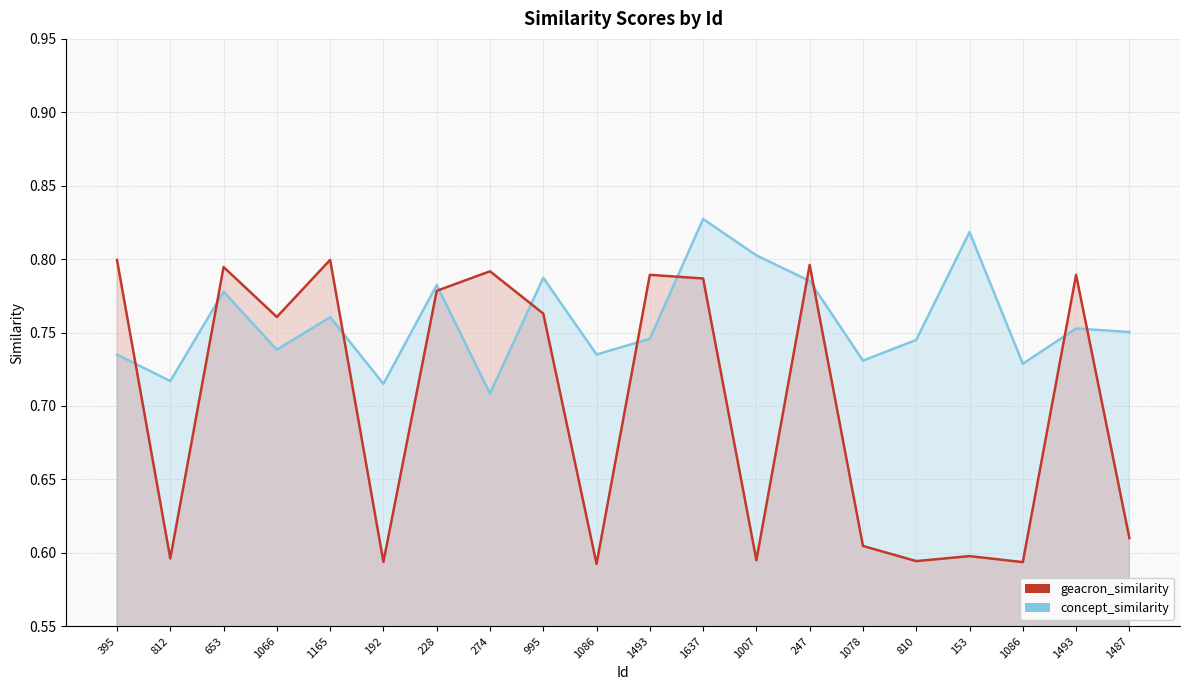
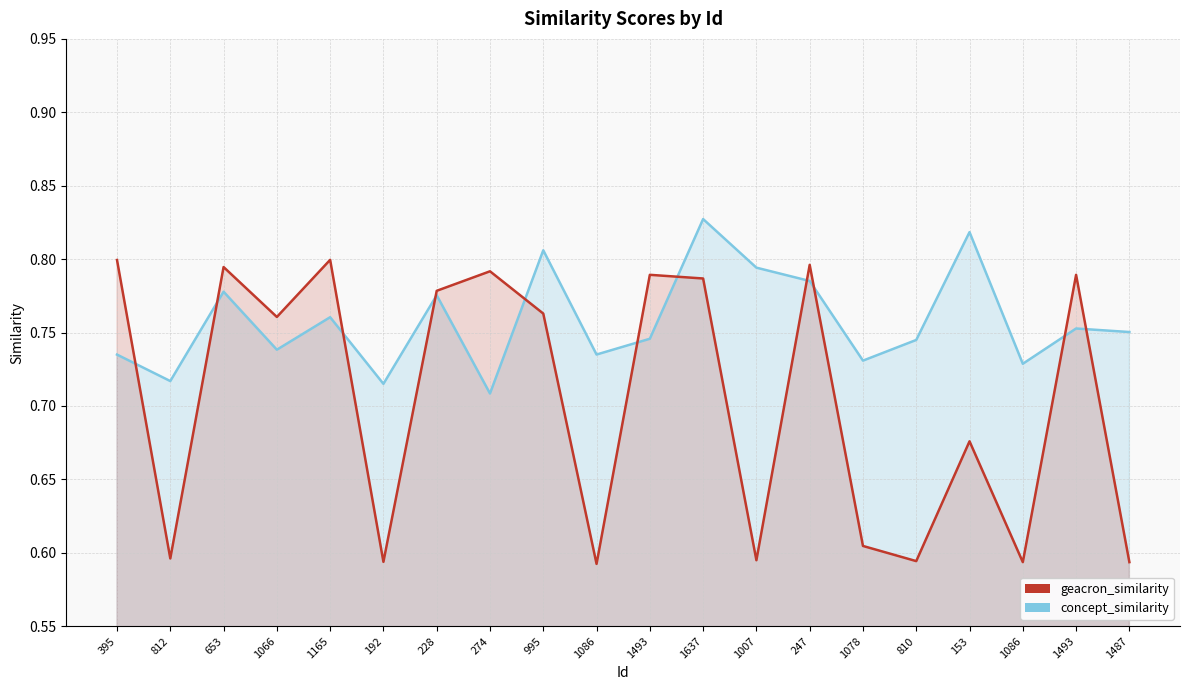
  {
    "concept_similarity": {
      "395": 0.735,
      "812": 0.717,
      "653": 0.778,
      "1066": 0.738,
      "1165": 0.760,
      "192": 0.715,
-     "228": 0.782,
+     "228": 0.775,
      "274": 0.708,
-     "995": 0.787,
+     "995": 0.806,
      "1637": 0.827,
-     "1007": 0.803,
+     "1007": 0.794,
      "247": 0.785,
      "1078": 0.731,
      "810": 0.745,
      "153": 0.818,
      "1487": 0.750
    },
    "geacron_similarity": {
      "395": 0.799,
      "812": 0.596,
      "653": 0.795,
      "1066": 0.761,
      "1165": 0.800,
      "192": 0.594,
      "228": 0.778,
      "274": 0.792,
      "995": 0.763,
      "1637": 0.787,
      "1007": 0.595,
      "247": 0.796,
      "1078": 0.605,
      "810": 0.594,
-     "153": 0.598,
-     "1487": 0.610
+     "153": 0.676,
+     "1487": 0.594
    }
  }
